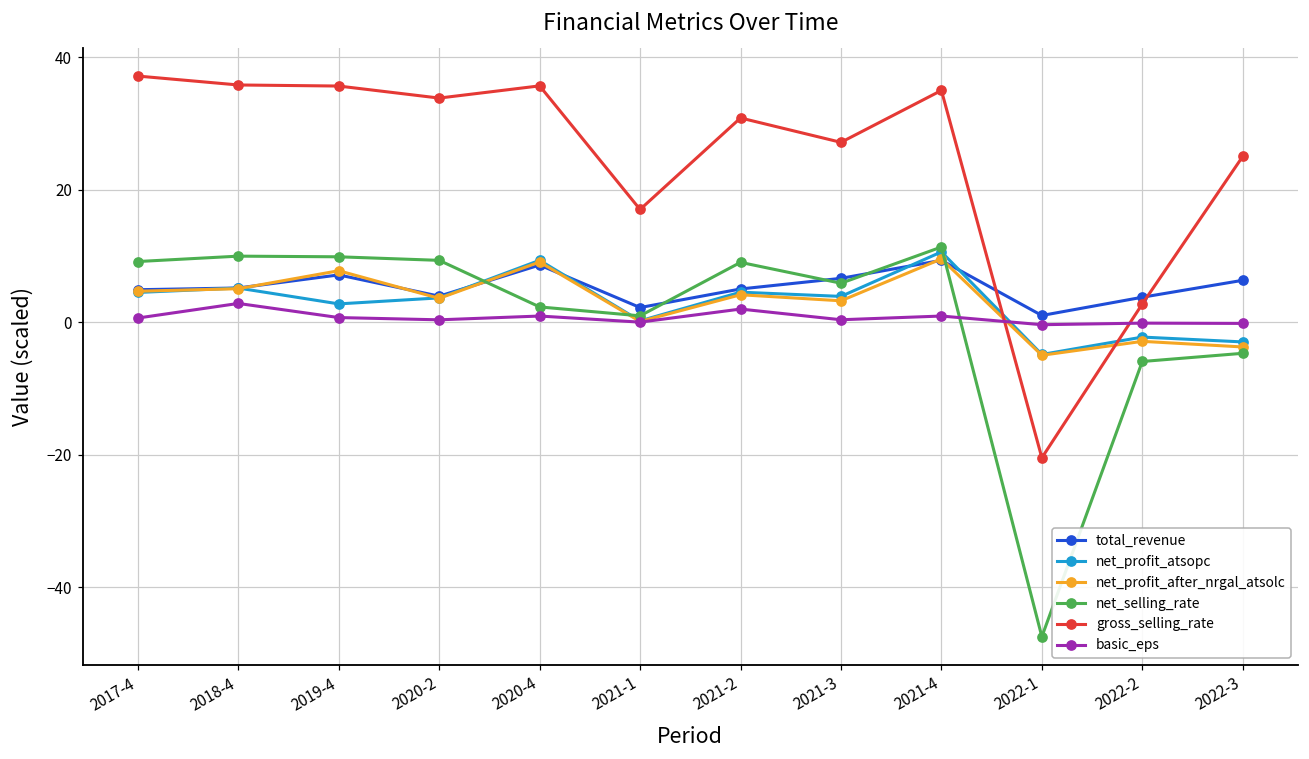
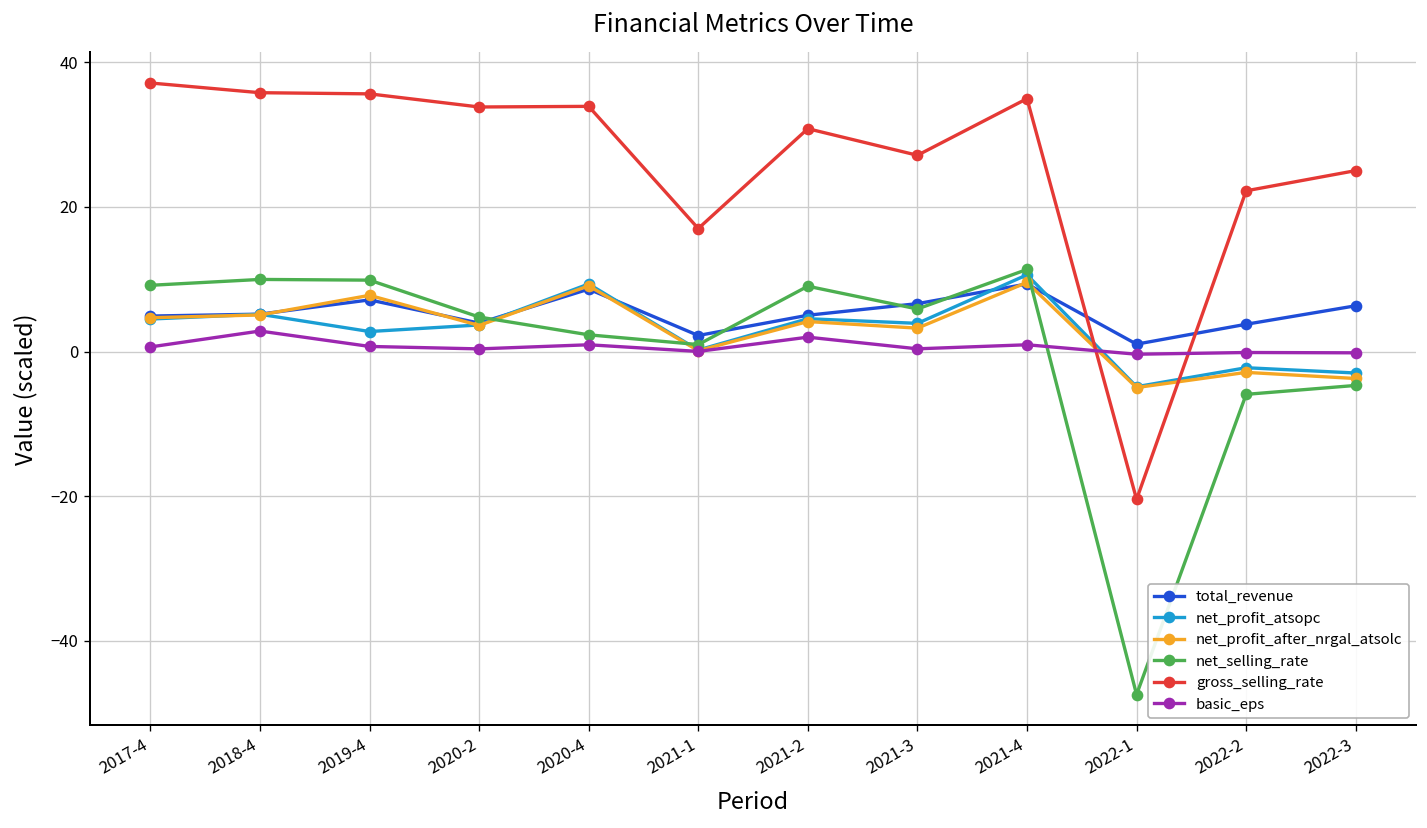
  {
    "total_revenue": {
      "2019-4": 7,
      "2020-4": 9,
      "2021-1": 2,
      "2021-2": 5,
      "2021-3": 7,
      "2022-1": 1,
      "2022-2": 4,
      "2022-3": 6
    },
    "net_profit_atsopc": {
      "2019-4": 3,
      "2021-3": 4,
      "2021-4": 11,
      "2022-2": -2,
      "2022-3": -3
    },
    "net_profit_after_nrgal_atsolc": {
      "2019-4": 8,
      "2021-3": 3,
      "2022-2": -3,
      "2022-3": -4
    },
    "net_selling_rate": {
      "2017-4": 9,
      "2018-4": 10,
      "2019-4": 10,
-     "2020-2": 9,
+     "2020-2": 5,
      "2020-4": 2,
      "2021-1": 1,
      "2021-2": 9,
      "2021-3": 6,
      "2021-4": 11,
      "2022-1": -47,
      "2022-2": -6,
      "2022-3": -5
    },
    "gross_selling_rate": {
      "2017-4": 37,
      "2018-4": 36,
      "2019-4": 36,
      "2020-2": 34,
-     "2020-4": 36,
+     "2020-4": 34,
      "2021-1": 17,
      "2021-2": 31,
      "2021-3": 27,
      "2021-4": 35,
      "2022-1": -20,
-     "2022-2": 3,
+     "2022-2": 22,
      "2022-3": 25
    },
    "basic_eps": {
      "2017-4": 1,
      "2018-4": 3,
      "2019-4": 1,
      "2020-2": 0,
      "2020-4": 1,
      "2021-2": 2,
      "2021-3": 0,
      "2021-4": 1,
      "2022-1": 0,
      "2022-2": 0,
      "2022-3": 0
    }
  }
